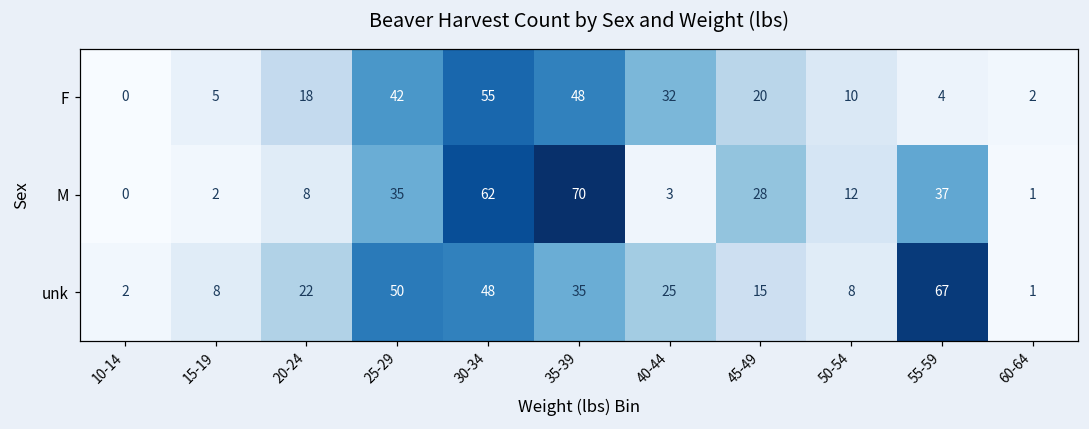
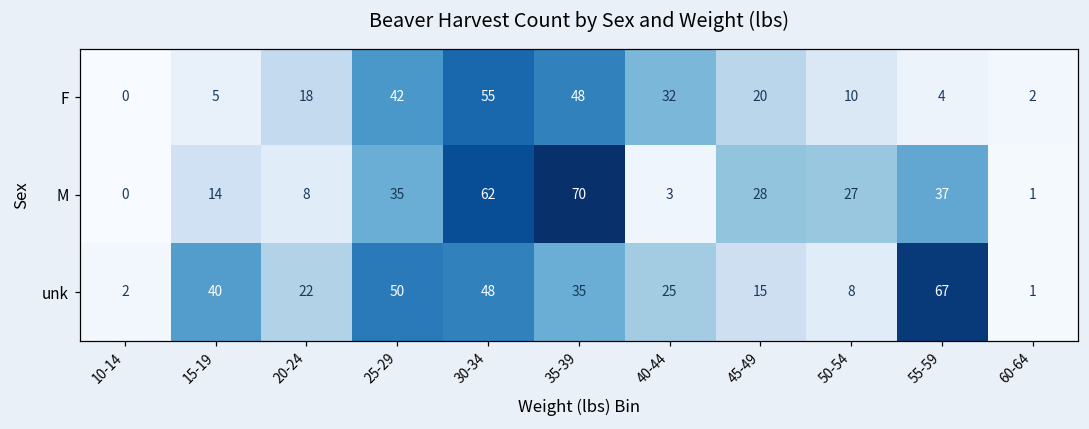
  {
    "F": {
      "10-14": 0,
      "15-19": 5,
      "20-24": 18,
      "25-29": 42,
      "30-34": 55,
      "35-39": 48,
      "40-44": 32,
      "45-49": 20,
      "50-54": 10,
      "55-59": 4,
      "60-64": 2
    },
    "M": {
      "10-14": 0,
-     "15-19": 2,
+     "15-19": 14,
      "20-24": 8,
      "25-29": 35,
      "30-34": 62,
      "35-39": 70,
      "40-44": 3,
      "45-49": 28,
-     "50-54": 12,
+     "50-54": 27,
      "55-59": 37,
      "60-64": 1
    },
    "unk": {
      "10-14": 2,
-     "15-19": 8,
+     "15-19": 40,
      "20-24": 22,
      "25-29": 50,
      "30-34": 48,
      "35-39": 35,
      "40-44": 25,
      "45-49": 15,
      "50-54": 8,
      "55-59": 67,
      "60-64": 1
    }
  }
